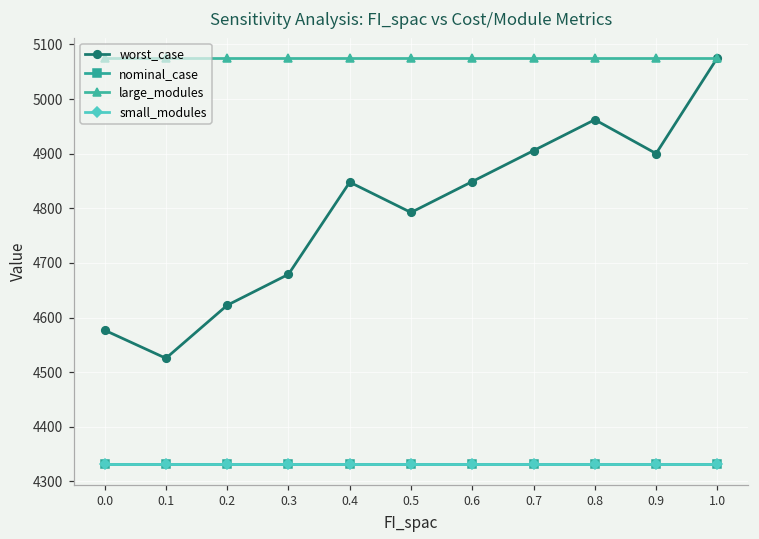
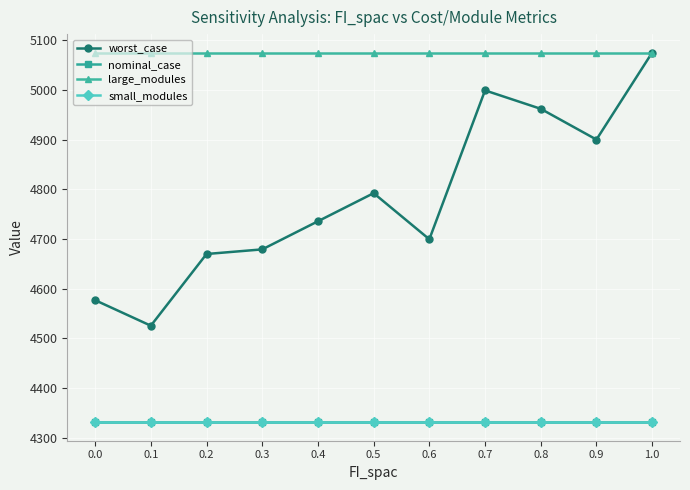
  {
    "worst_case": {
      "0.0": 4580,
      "0.1": 4530,
-     "0.2": 4620,
+     "0.2": 4670,
      "0.3": 4680,
-     "0.4": 4850,
+     "0.4": 4740,
      "0.5": 4790,
-     "0.6": 4850,
-     "0.7": 4910,
+     "0.6": 4700,
+     "0.7": 5000,
      "0.8": 4960,
      "0.9": 4900
    }
  }
